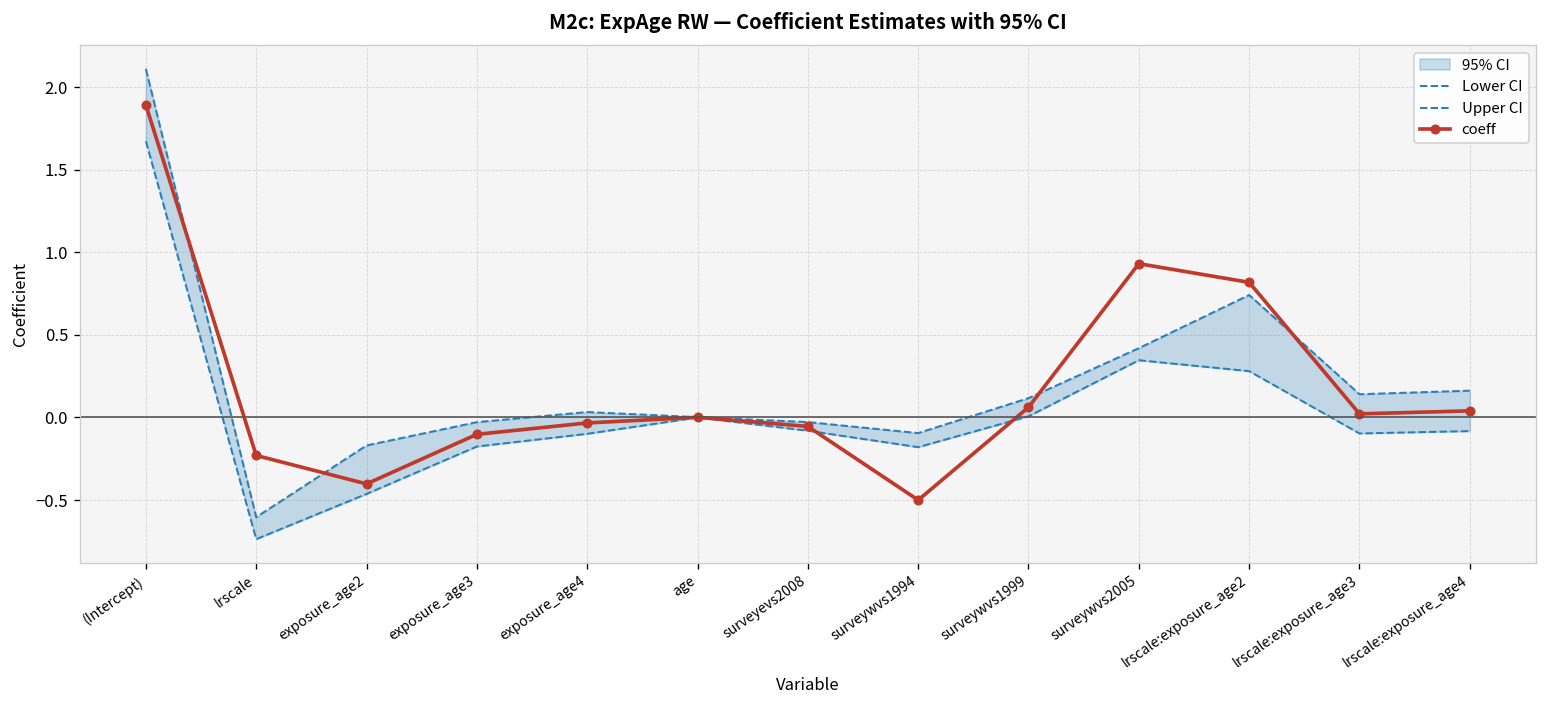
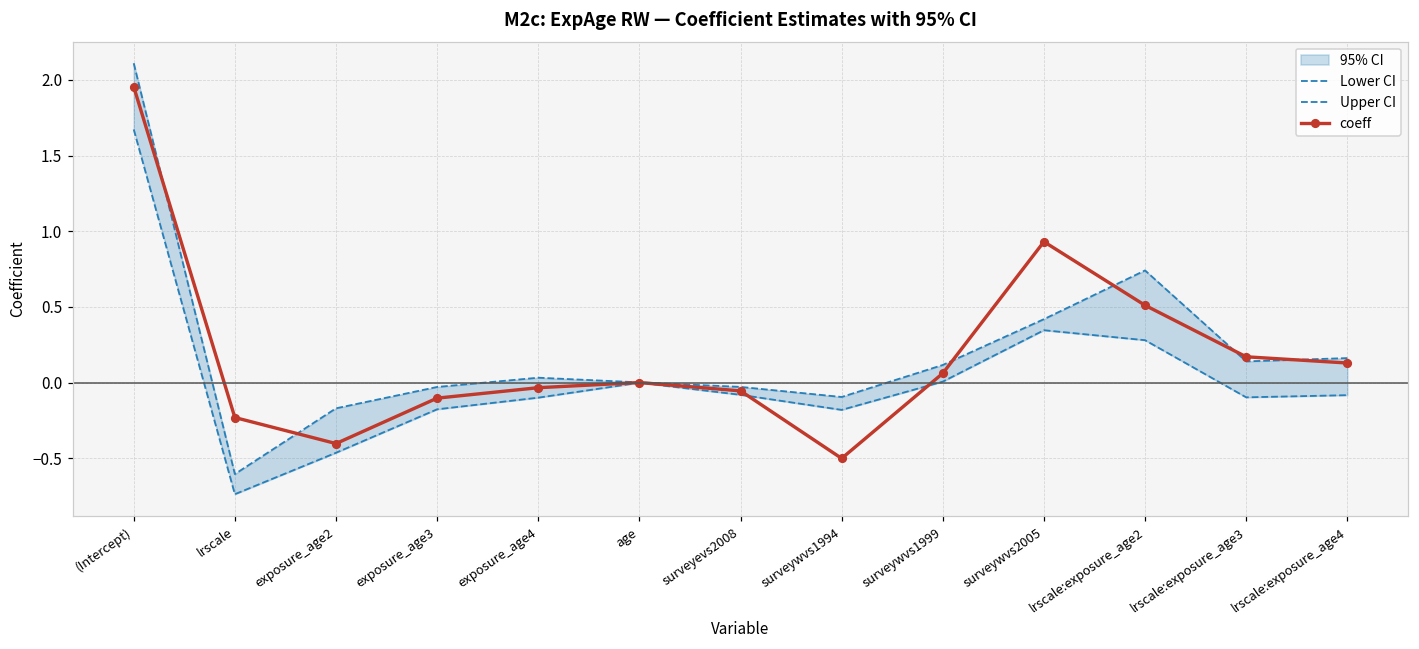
  {
    "coeff": {
-     "(Intercept)": 1.89,
+     "(Intercept)": 1.95,
      "lrscale": -0.23,
      "exposure_age2": -0.40,
      "exposure_age3": -0.10,
      "exposure_age4": -0.03,
      "surveyevs2008": -0.05,
      "surveywvs1994": -0.50,
      "surveywvs1999": 0.06,
      "surveywvs2005": 0.93,
-     "lrscale:exposure_age2": 0.82,
-     "lrscale:exposure_age3": 0.02,
-     "lrscale:exposure_age4": 0.04
+     "lrscale:exposure_age2": 0.51,
+     "lrscale:exposure_age3": 0.17,
+     "lrscale:exposure_age4": 0.13
    }
  }
